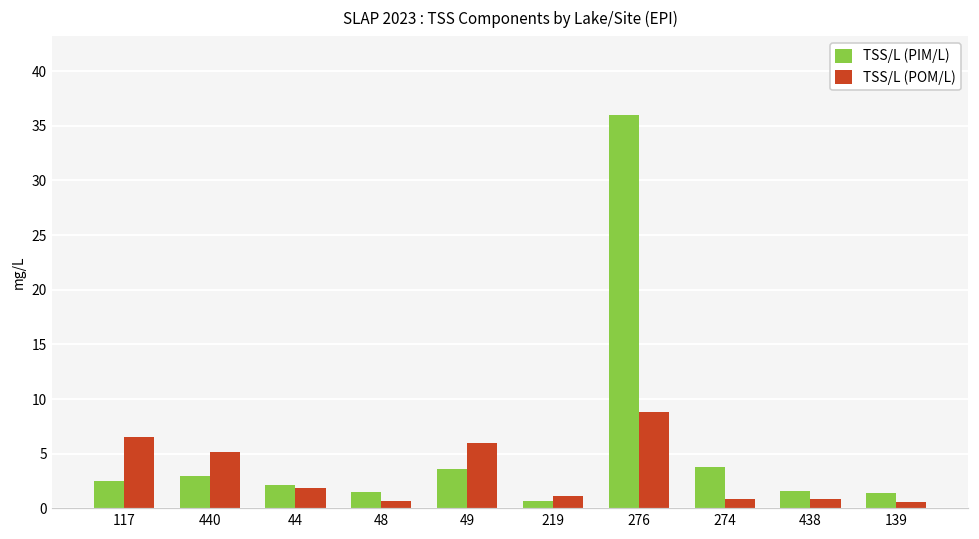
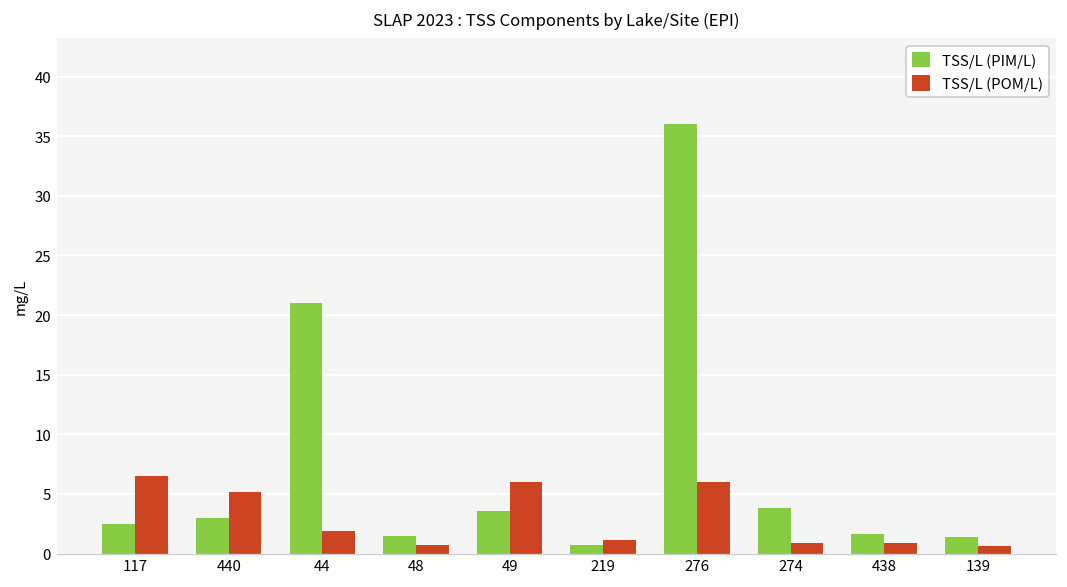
  {
    "TSS/L (PIM/L)": {
      "117": 3,
      "440": 3,
-     "44": 2,
+     "44": 21,
      "48": 2,
      "49": 4,
      "219": 1,
      "276": 36,
      "274": 4,
      "438": 2,
      "139": 1
    },
    "TSS/L (POM/L)": {
      "117": 7,
      "440": 5,
      "44": 2,
      "48": 1,
      "49": 6,
      "219": 1,
-     "276": 9,
+     "276": 6,
      "274": 1,
      "438": 1,
      "139": 1
    }
  }
